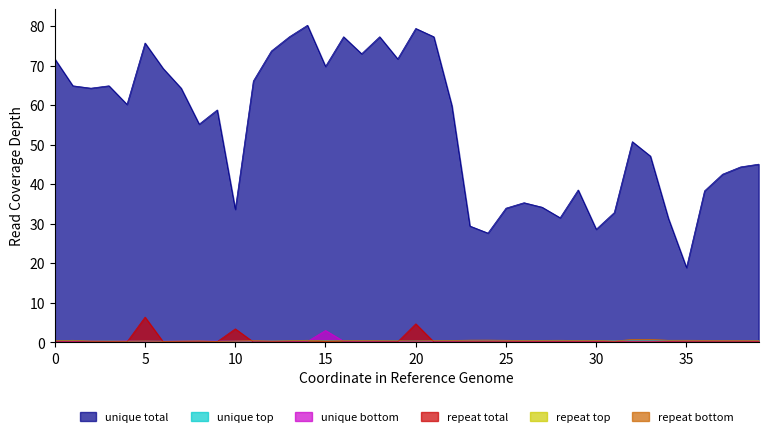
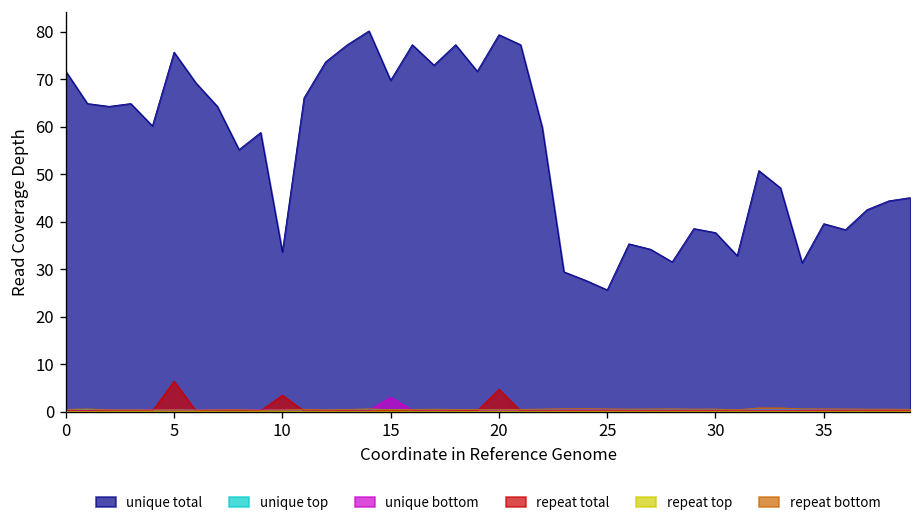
  {
    "unique total": {
      "0": 72,
      "5": 76,
      "10": 34,
      "15": 70,
      "20": 79,
-     "25": 34,
-     "30": 29,
-     "35": 19
+     "25": 26,
+     "30": 38,
+     "35": 40
    },
    "unique bottom": {
      "15": 3
    },
    "repeat total": {
      "5": 6,
      "10": 3,
      "20": 5
    }
  }
